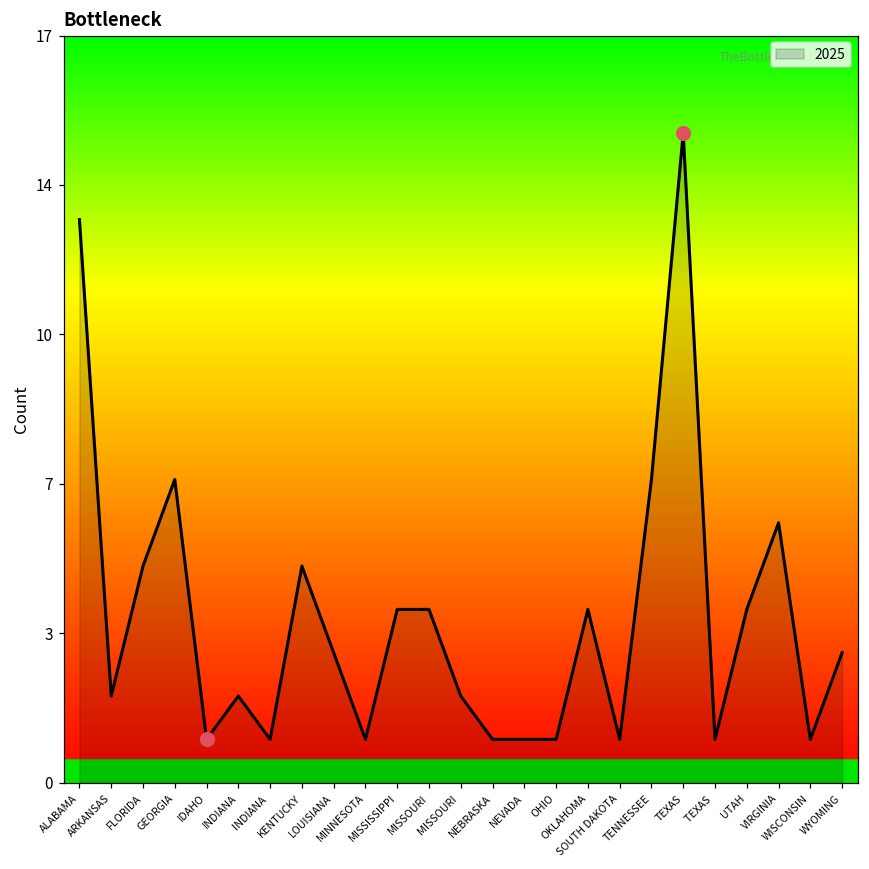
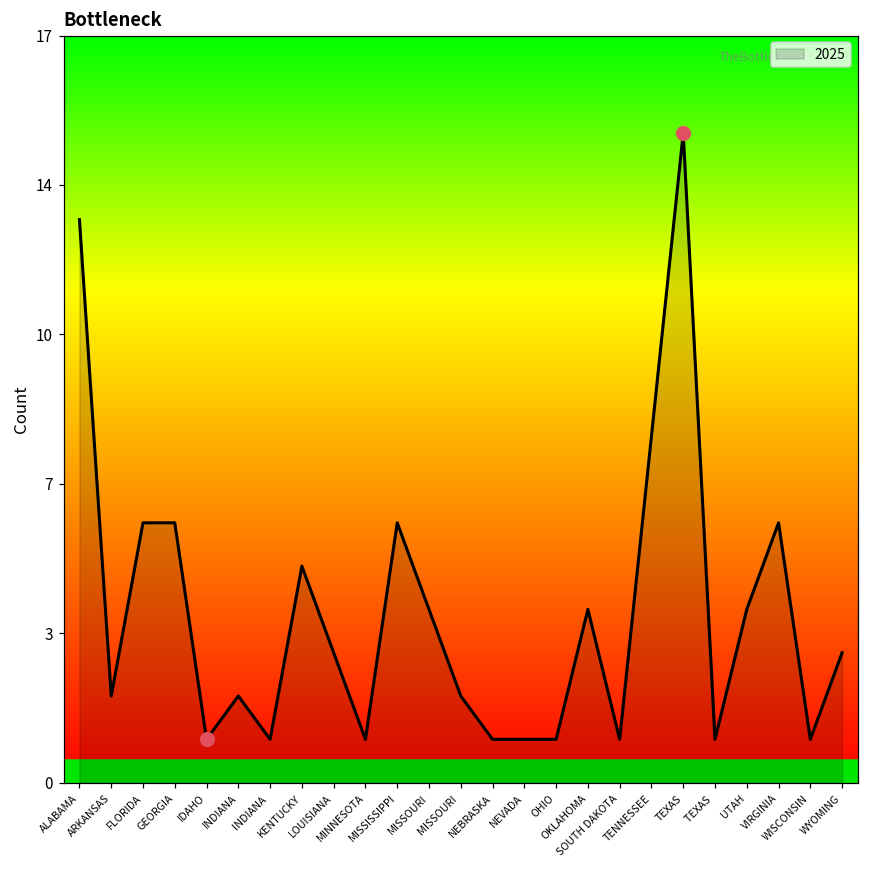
  {
    "2025": {
      "ALABAMA": 13,
      "ARKANSAS": 2,
-     "FLORIDA": 5,
-     "GEORGIA": 7,
+     "FLORIDA": 6,
+     "GEORGIA": 6,
      "KENTUCKY": 5,
      "LOUISIANA": 3,
      "MINNESOTA": 1,
-     "MISSISSIPPI": 4,
+     "MISSISSIPPI": 6,
      "NEBRASKA": 1,
      "NEVADA": 1,
      "OHIO": 1,
      "OKLAHOMA": 4,
      "SOUTH DAKOTA": 1,
-     "TENNESSEE": 7,
+     "TENNESSEE": 8,
      "UTAH": 4,
      "VIRGINIA": 6,
      "WISCONSIN": 1,
      "WYOMING": 3
    }
  }
